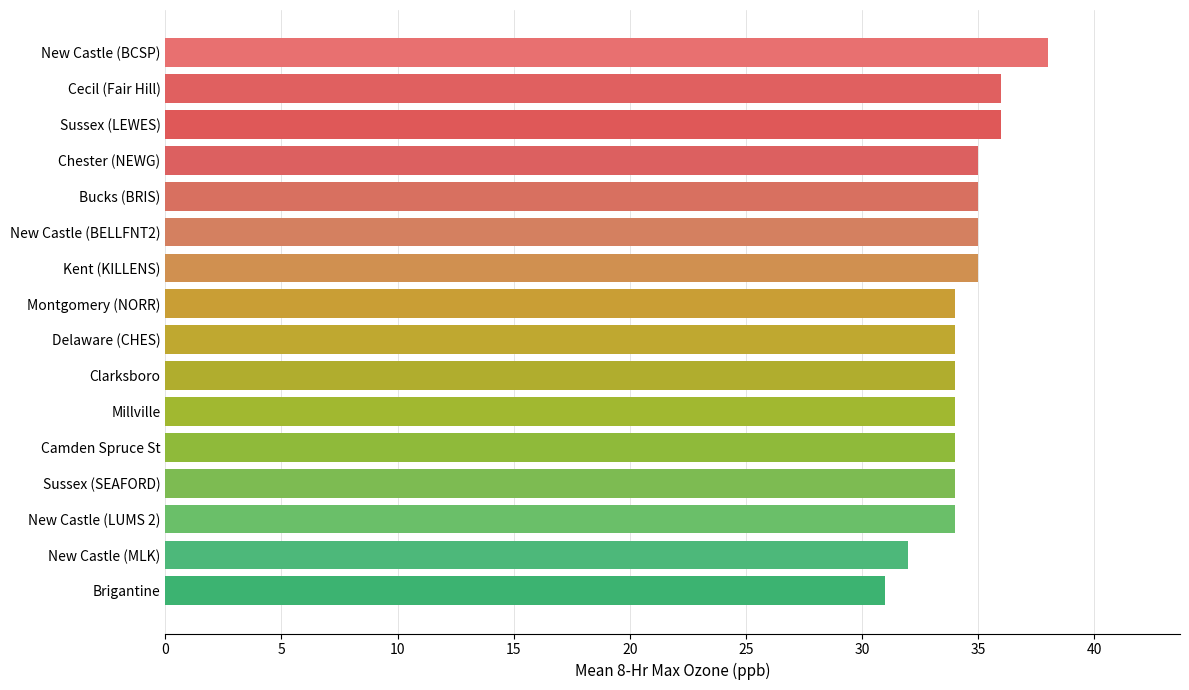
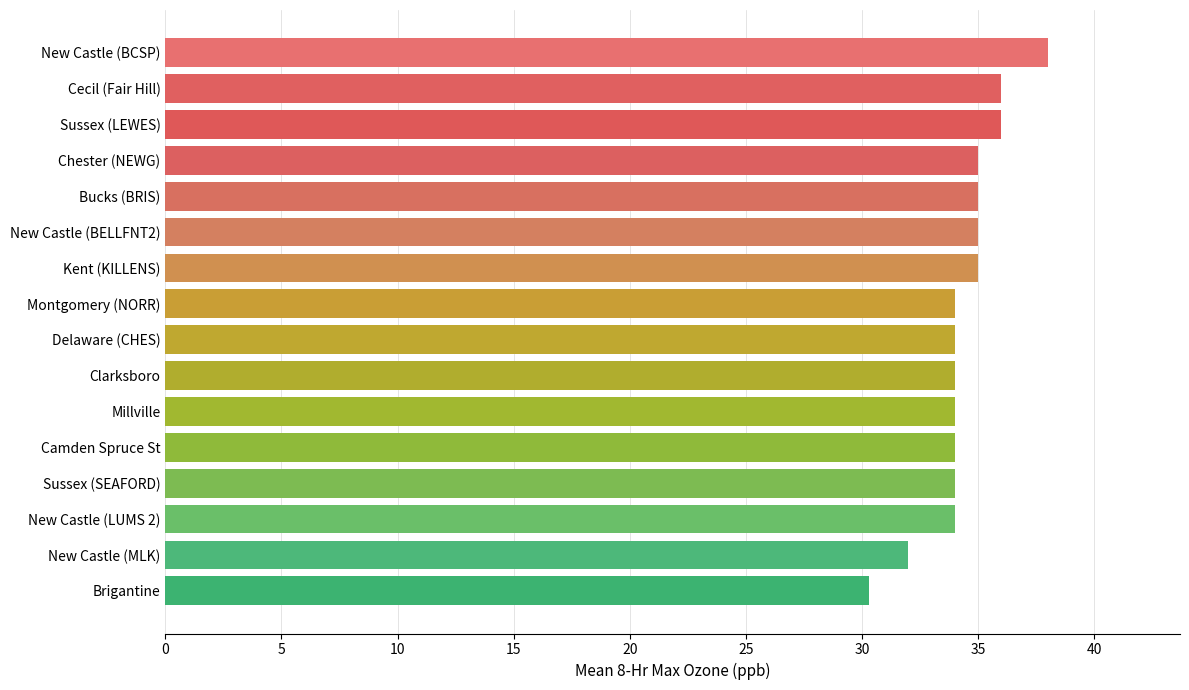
  {
    "New Castle (BCSP)": 38.0,
    "Cecil (Fair Hill)": 36.0,
    "Sussex (LEWES)": 36.0,
    "Chester (NEWG)": 35.0,
    "Bucks (BRIS)": 35.0,
    "New Castle (BELLFNT2)": 35.0,
    "Kent (KILLENS)": 35.0,
    "Montgomery (NORR)": 34.0,
    "Delaware (CHES)": 34.0,
    "Clarksboro": 34.0,
    "Millville": 34.0,
    "Camden Spruce St": 34.0,
    "Sussex (SEAFORD)": 34.0,
    "New Castle (LUMS 2)": 34.0,
    "New Castle (MLK)": 32.0,
-   "Brigantine": 31.0
+   "Brigantine": 30.3
  }
